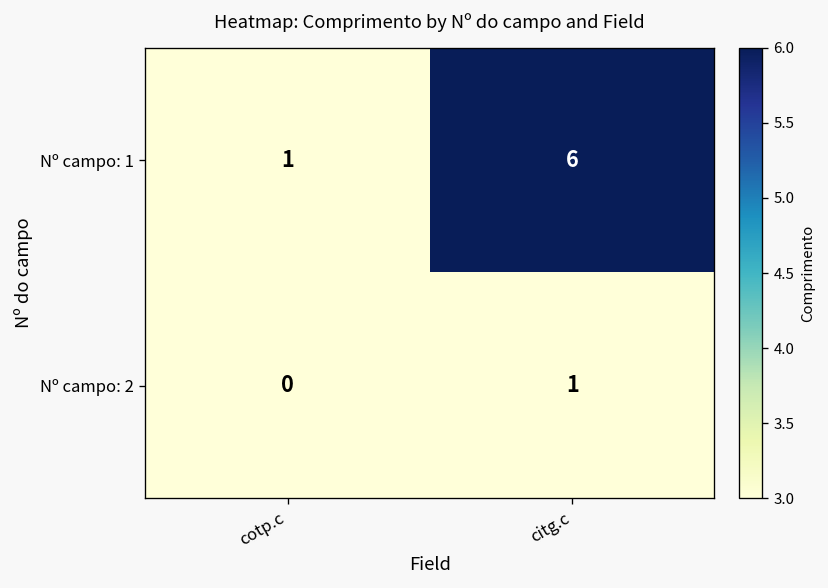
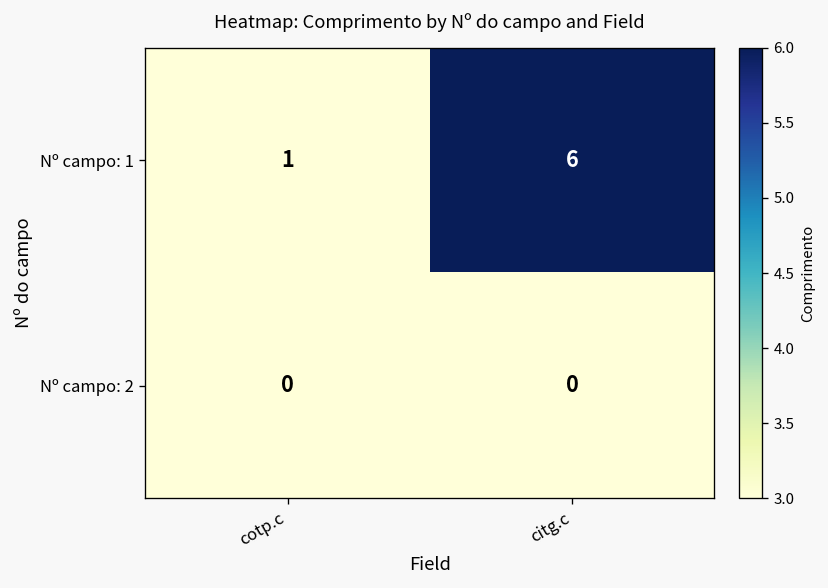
  {
    "Nº campo: 1": {
      "cotp.c": 1,
      "citg.c": 6
    },
    "Nº campo: 2": {
      "cotp.c": 0,
-     "citg.c": 1
+     "citg.c": 0
    }
  }
